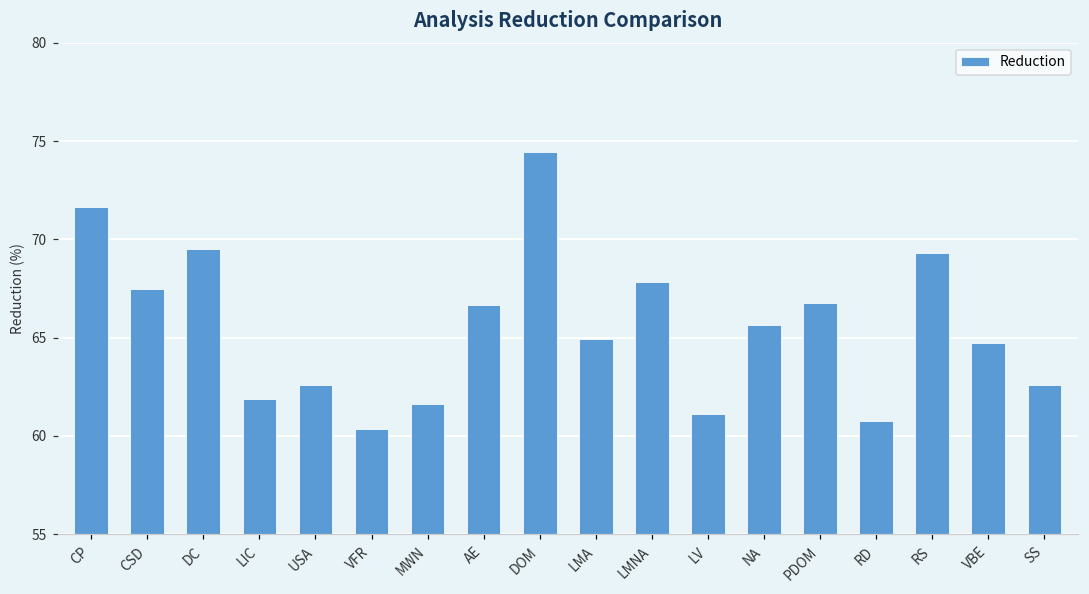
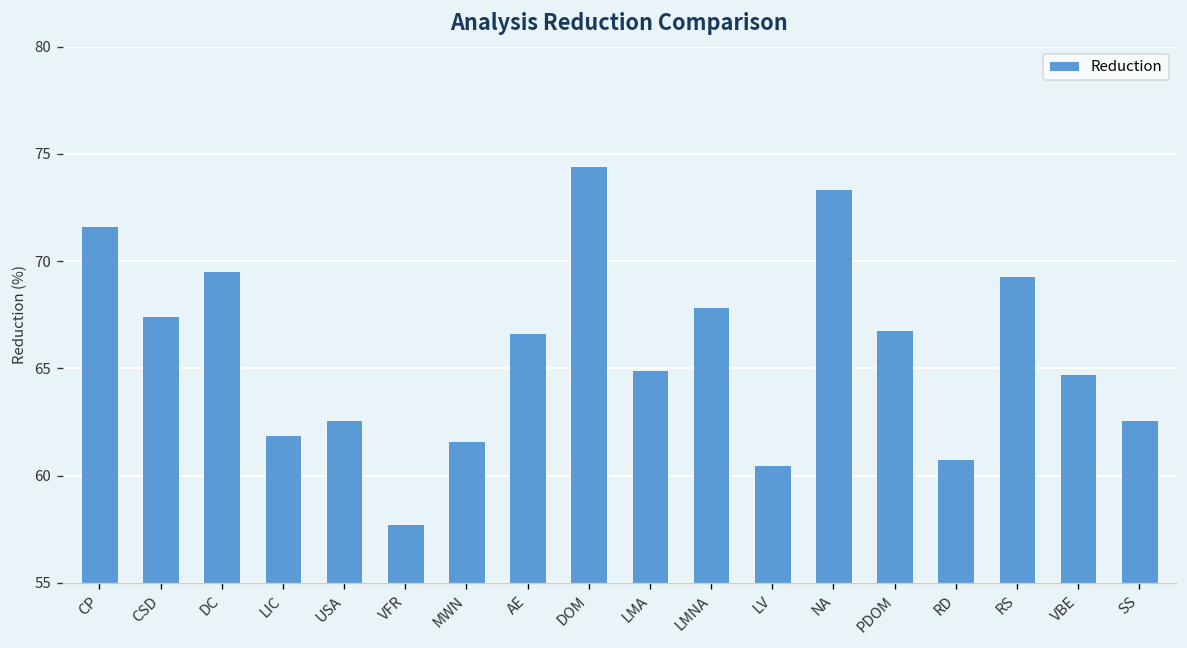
  {
    "CP": 71.6,
    "CSD": 67.5,
    "DC": 69.5,
    "LIC": 61.9,
    "USA": 62.6,
-   "VFR": 60.4,
+   "VFR": 57.8,
    "MWN": 61.6,
    "AE": 66.6,
    "DOM": 74.4,
    "LMA": 64.9,
    "LMNA": 67.8,
-   "LV": 61.1,
-   "NA": 65.6,
+   "LV": 60.5,
+   "NA": 73.4,
    "PDOM": 66.8,
    "RD": 60.8,
    "RS": 69.3,
    "VBE": 64.7,
    "SS": 62.6
  }
